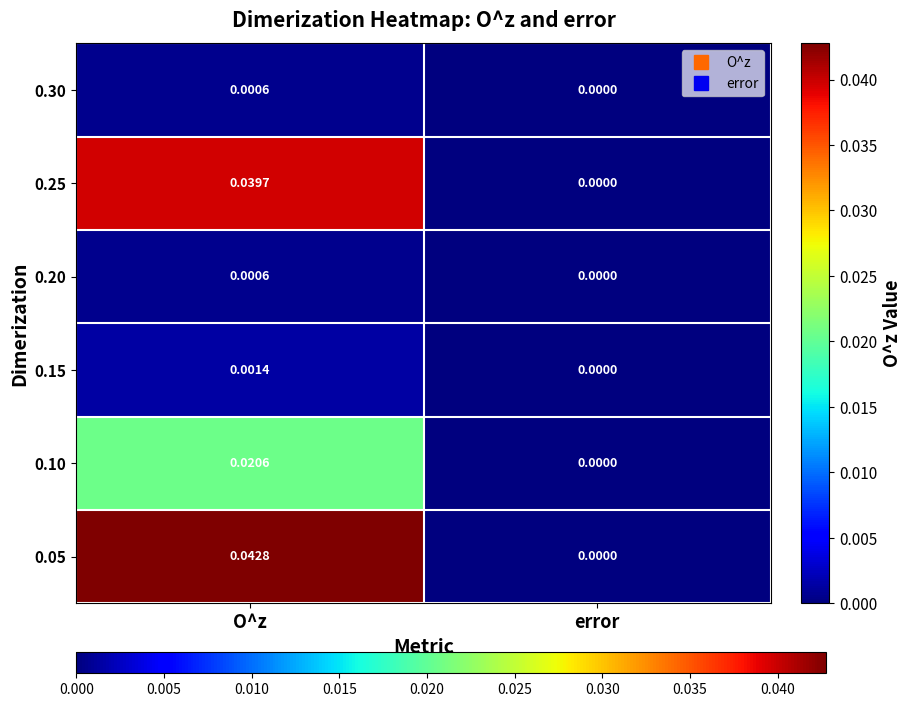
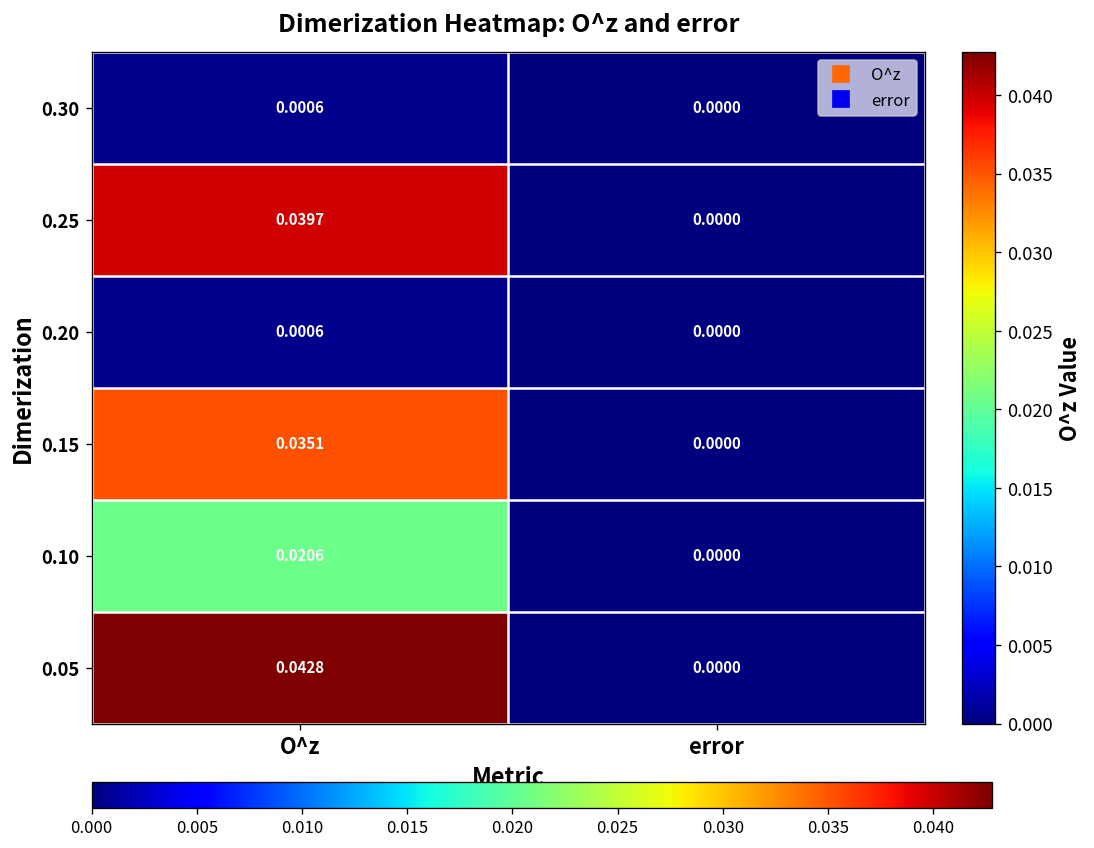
  {
    "0.30": {
      "O^z": 0.0006,
      "error": 0.0000
    },
    "0.25": {
      "O^z": 0.0397,
      "error": 0.0000
    },
    "0.20": {
      "O^z": 0.0006,
      "error": 0.0000
    },
    "0.15": {
-     "O^z": 0.0014,
+     "O^z": 0.0351,
      "error": 0.0000
    },
    "0.10": {
      "O^z": 0.0206,
      "error": 0.0000
    },
    "0.05": {
      "O^z": 0.0428,
      "error": 0.0000
    }
  }
